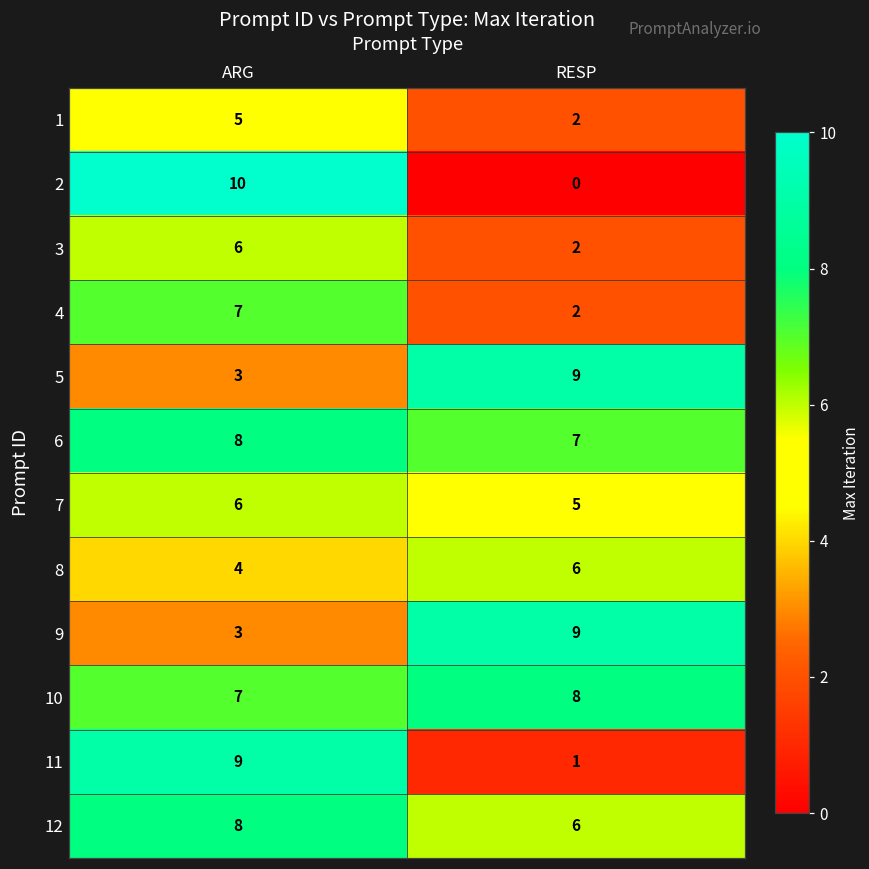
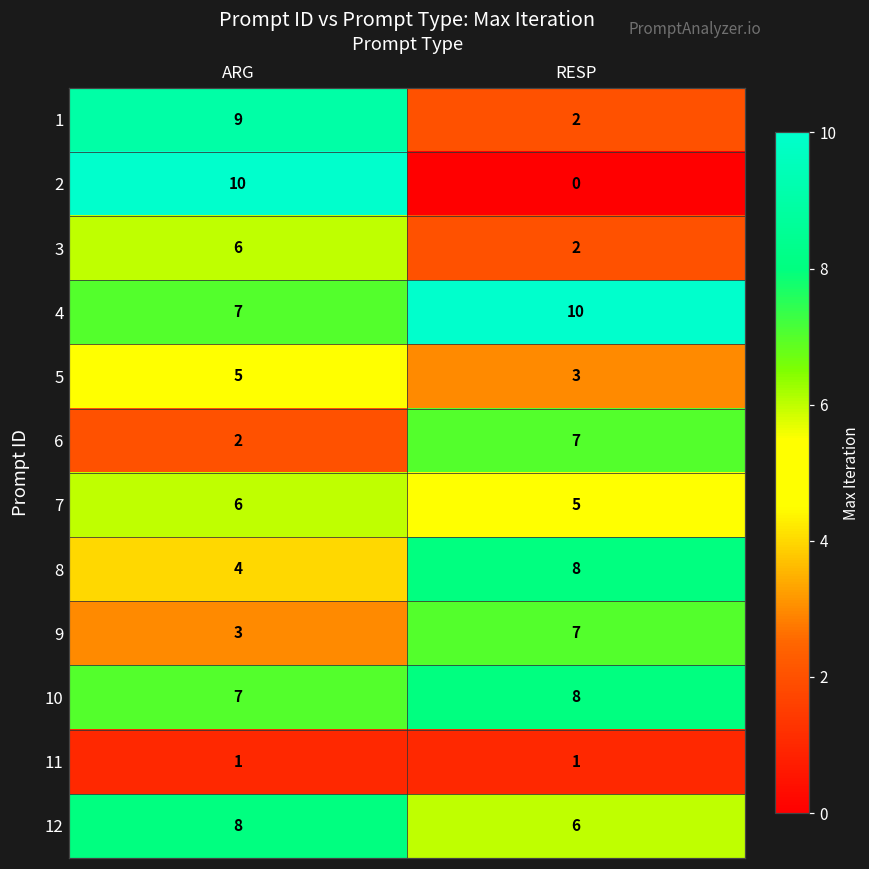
  {
    "1": {
-     "ARG": 5,
+     "ARG": 9,
      "RESP": 2
    },
    "2": {
      "ARG": 10,
      "RESP": 0
    },
    "3": {
      "ARG": 6,
      "RESP": 2
    },
    "4": {
      "ARG": 7,
-     "RESP": 2
+     "RESP": 10
    },
    "5": {
-     "ARG": 3,
-     "RESP": 9
+     "ARG": 5,
+     "RESP": 3
    },
    "6": {
-     "ARG": 8,
+     "ARG": 2,
      "RESP": 7
    },
    "7": {
      "ARG": 6,
      "RESP": 5
    },
    "8": {
      "ARG": 4,
-     "RESP": 6
+     "RESP": 8
    },
    "9": {
      "ARG": 3,
-     "RESP": 9
+     "RESP": 7
    },
    "10": {
      "ARG": 7,
      "RESP": 8
    },
    "11": {
-     "ARG": 9,
+     "ARG": 1,
      "RESP": 1
    },
    "12": {
      "ARG": 8,
      "RESP": 6
    }
  }
